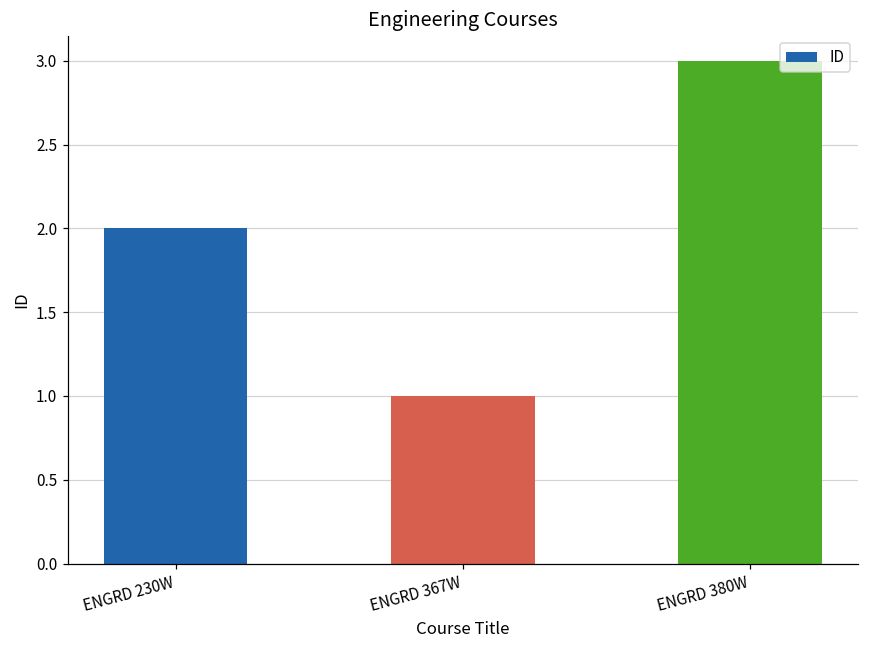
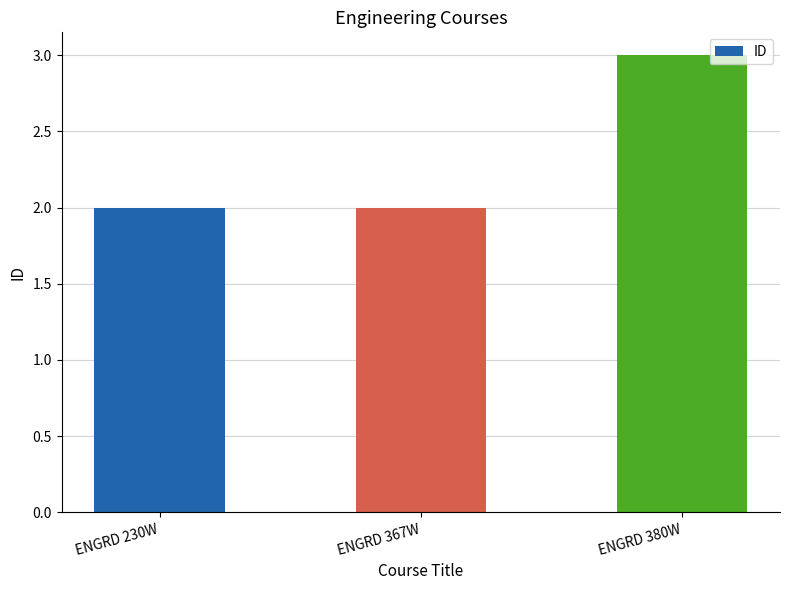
  {
    "ENGRD 230W": 2,
-   "ENGRD 367W": 1,
+   "ENGRD 367W": 2,
    "ENGRD 380W": 3
  }
